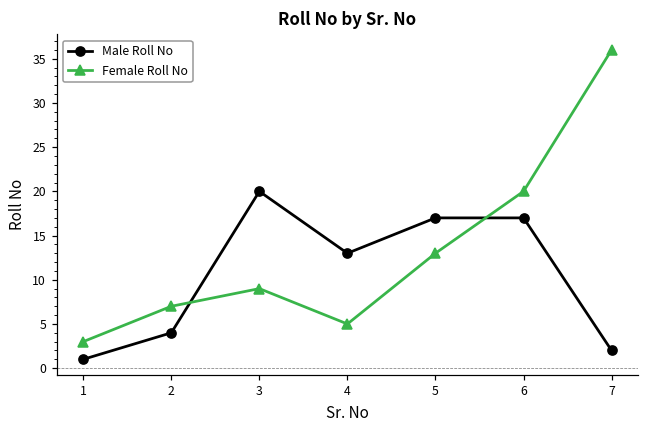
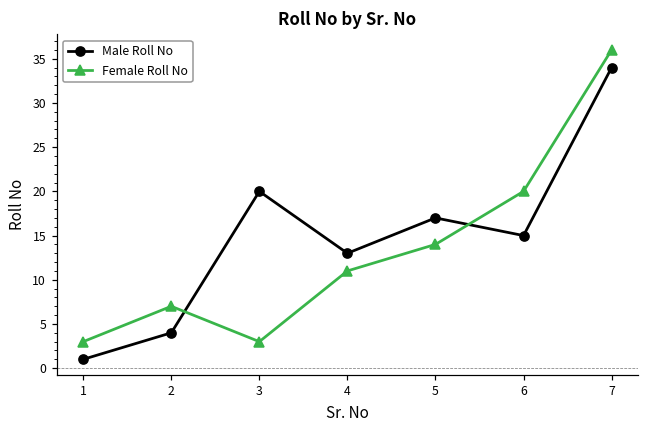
  {
    "Male Roll No": {
      "1": 1,
      "2": 4,
      "3": 20,
      "4": 13,
      "5": 17,
-     "6": 17,
-     "7": 2
+     "6": 15,
+     "7": 34
    },
    "Female Roll No": {
      "1": 3,
      "2": 7,
-     "3": 9,
-     "4": 5,
-     "5": 13,
+     "3": 3,
+     "4": 11,
+     "5": 14,
      "6": 20,
      "7": 36
    }
  }
